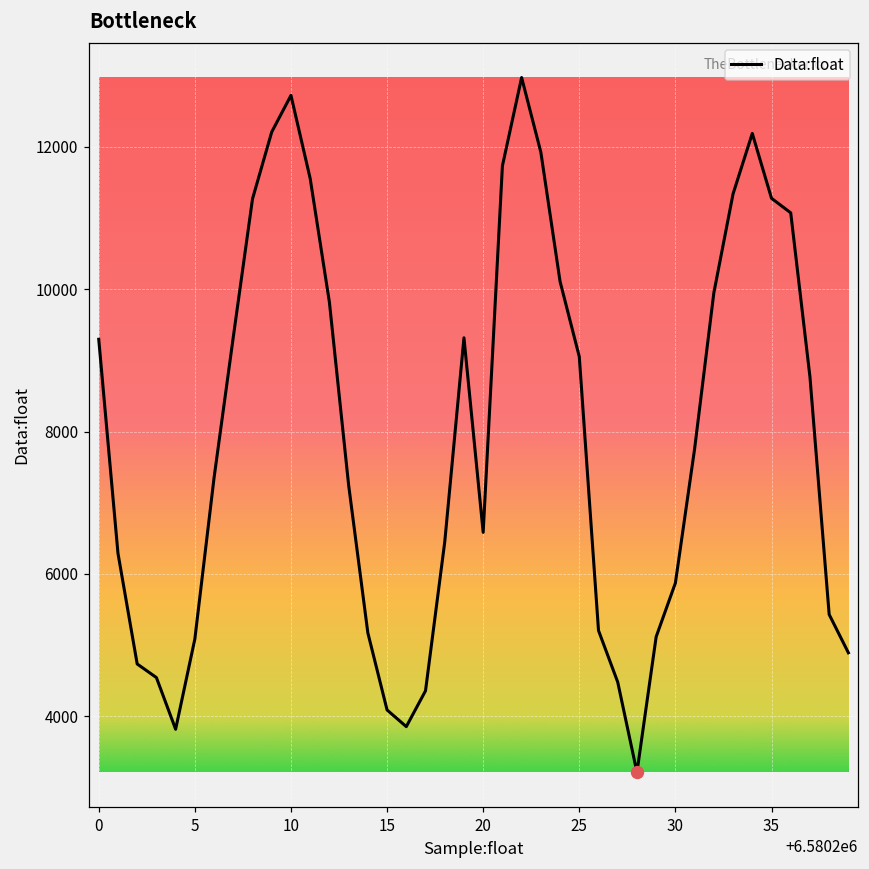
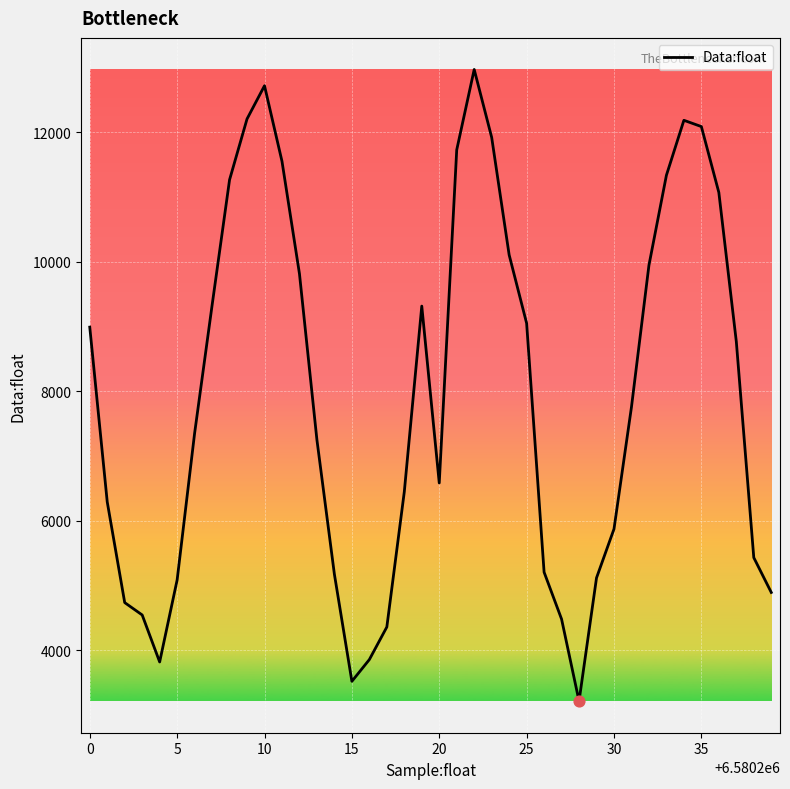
  {
    "Data:float": {
-     "0": 9300,
+     "0": 9000,
      "5": 5100,
      "10": 12700,
-     "15": 4100,
+     "15": 3500,
      "20": 6600,
      "25": 9100,
      "30": 5900,
-     "35": 11300
+     "35": 12100
    }
  }
